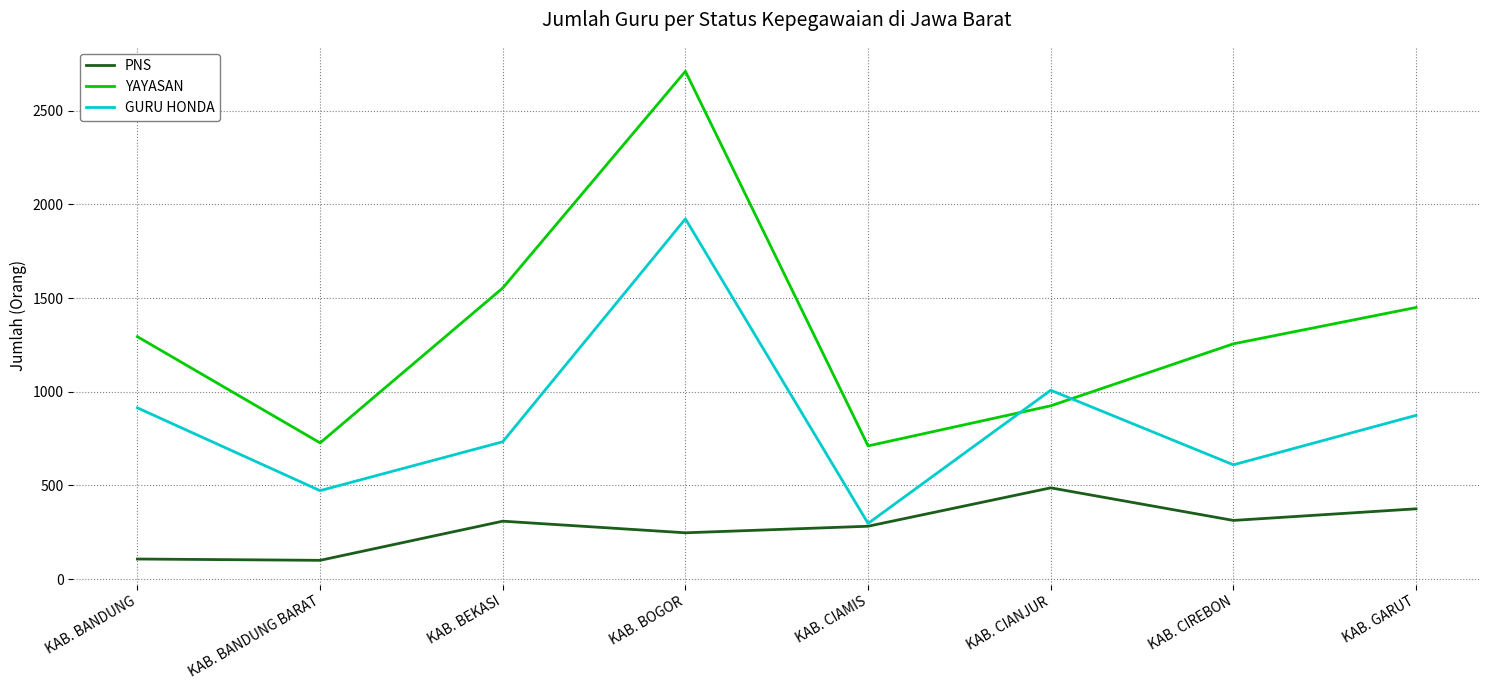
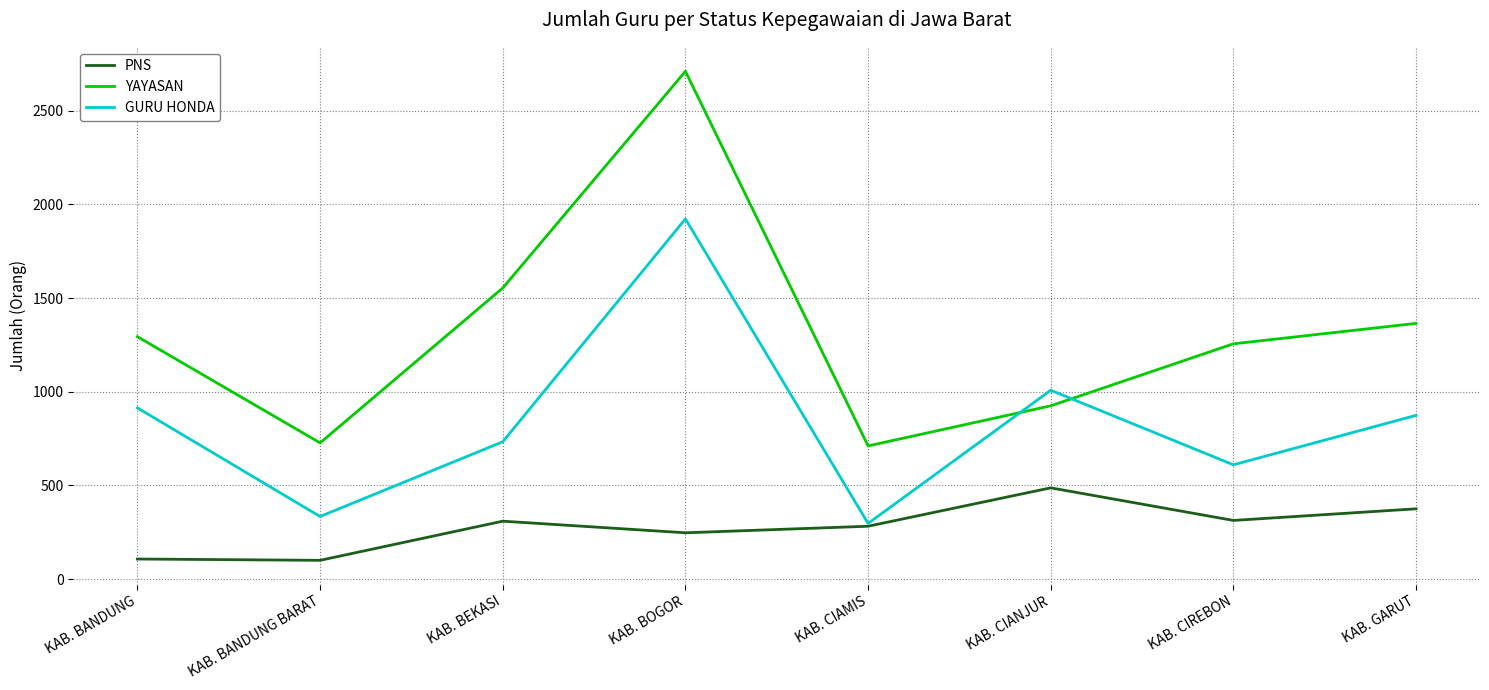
  {
    "PNS": {
      "KAB. BANDUNG": 110,
      "KAB. BANDUNG BARAT": 100,
      "KAB. BEKASI": 310,
      "KAB. BOGOR": 250,
      "KAB. CIAMIS": 280,
      "KAB. CIANJUR": 490,
      "KAB. CIREBON": 310,
      "KAB. GARUT": 380
    },
    "YAYASAN": {
      "KAB. BANDUNG": 1290,
      "KAB. BANDUNG BARAT": 730,
      "KAB. BEKASI": 1550,
      "KAB. BOGOR": 2710,
      "KAB. CIAMIS": 710,
      "KAB. CIANJUR": 930,
      "KAB. CIREBON": 1260,
-     "KAB. GARUT": 1450
+     "KAB. GARUT": 1370
    },
    "GURU HONDA": {
      "KAB. BANDUNG": 910,
-     "KAB. BANDUNG BARAT": 470,
+     "KAB. BANDUNG BARAT": 330,
      "KAB. BEKASI": 730,
      "KAB. BOGOR": 1920,
      "KAB. CIAMIS": 300,
      "KAB. CIANJUR": 1010,
      "KAB. CIREBON": 610,
      "KAB. GARUT": 870
    }
  }
